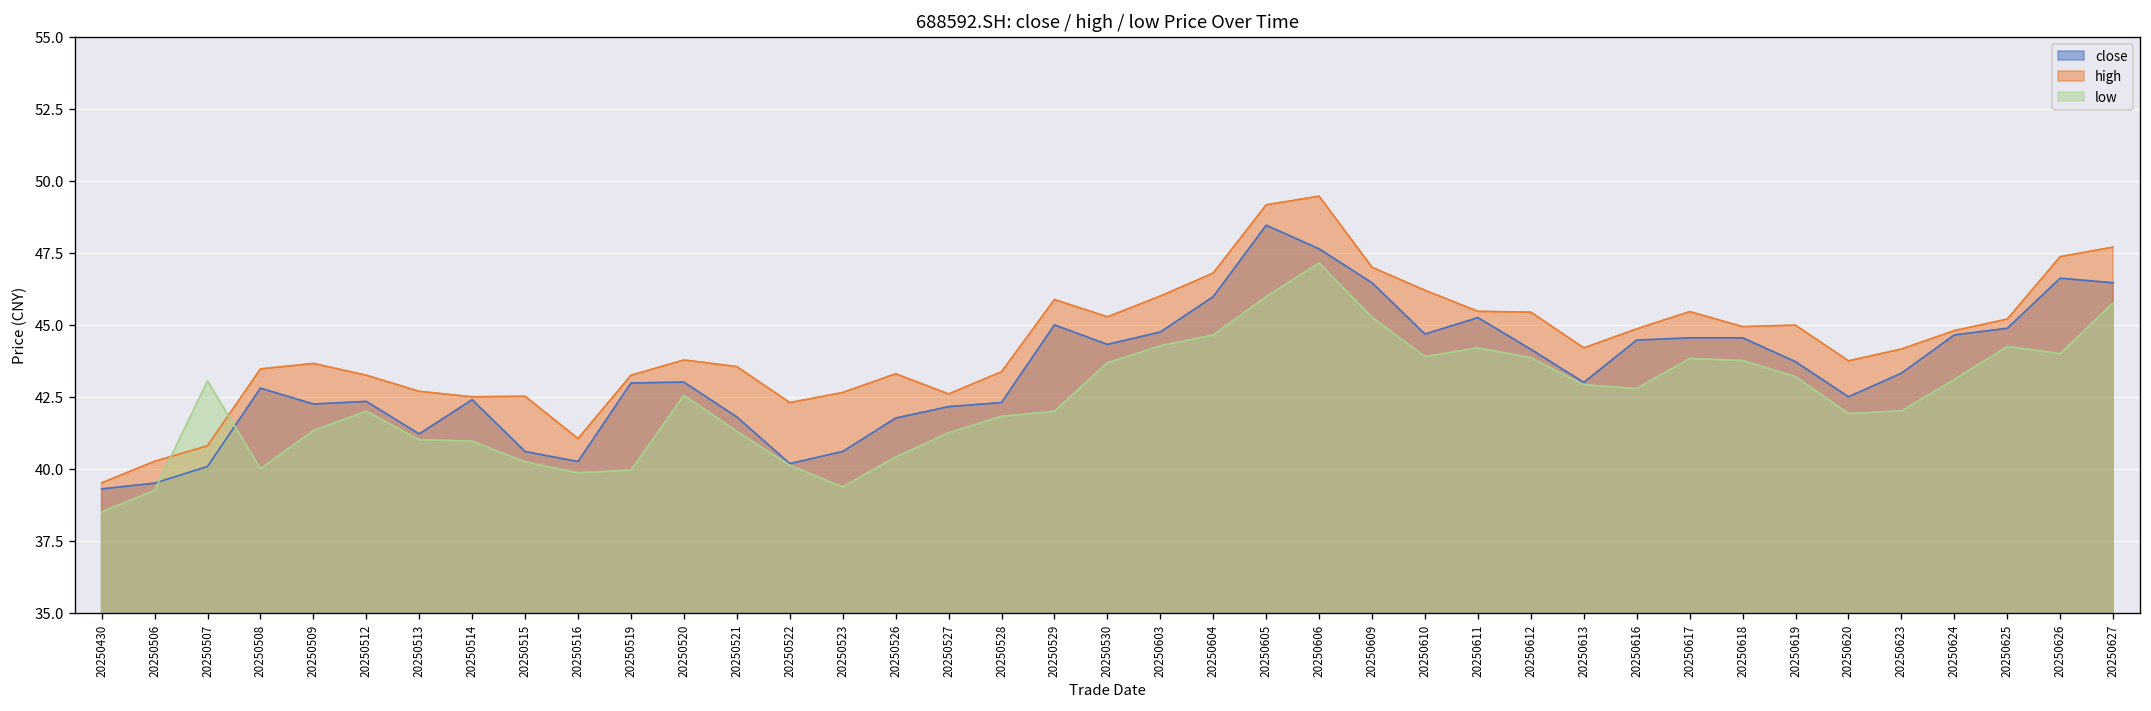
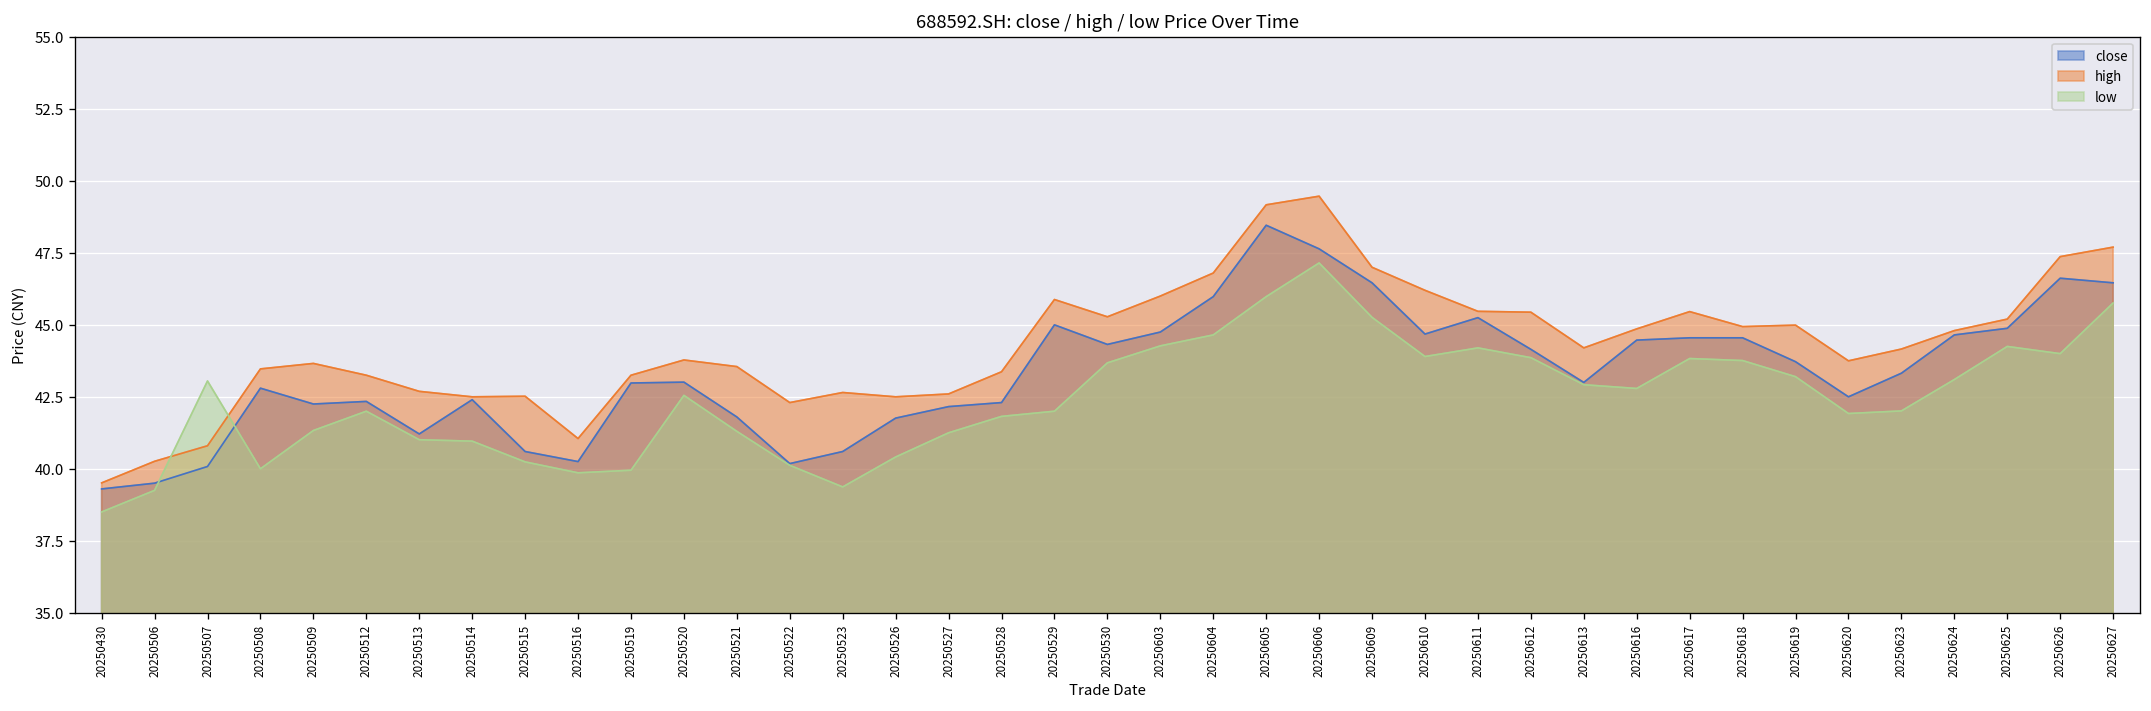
  {
    "close": {
      "20250430": 39.3,
      "20250506": 39.5,
      "20250507": 40.1,
      "20250508": 42.8,
      "20250509": 42.3,
      "20250512": 42.3,
      "20250513": 41.2,
      "20250515": 40.6,
      "20250516": 40.3,
      "20250519": 43.0,
      "20250520": 43.0,
      "20250521": 41.8,
      "20250523": 40.6,
      "20250526": 41.8,
      "20250527": 42.2,
      "20250528": 42.3,
      "20250529": 45.0,
      "20250530": 44.3,
      "20250603": 44.8,
      "20250604": 46.0,
      "20250605": 48.5,
      "20250606": 47.6,
      "20250609": 46.5,
      "20250610": 44.7,
      "20250611": 45.3,
      "20250612": 44.2,
      "20250616": 44.5,
      "20250617": 44.6,
      "20250618": 44.6,
      "20250619": 43.7,
      "20250620": 42.5,
      "20250623": 43.3,
      "20250624": 44.7,
      "20250625": 44.9,
      "20250626": 46.6,
      "20250627": 46.5
    },
    "high": {
      "20250430": 39.5,
      "20250506": 40.3,
      "20250507": 40.8,
      "20250508": 43.5,
      "20250509": 43.7,
      "20250512": 43.3,
      "20250513": 42.7,
      "20250515": 42.5,
      "20250516": 41.1,
      "20250519": 43.3,
      "20250520": 43.8,
      "20250521": 43.6,
      "20250522": 42.3,
      "20250523": 42.7,
-     "20250526": 43.3,
+     "20250526": 42.5,
      "20250527": 42.6,
      "20250528": 43.4,
      "20250529": 45.9,
      "20250530": 45.3,
      "20250603": 46.0,
      "20250604": 46.8,
      "20250605": 49.2,
      "20250606": 49.5,
      "20250609": 47.0,
      "20250610": 46.2,
      "20250611": 45.5,
      "20250612": 45.4,
      "20250613": 44.2,
      "20250616": 44.9,
      "20250617": 45.5,
      "20250618": 44.9,
      "20250619": 45.0,
      "20250620": 43.8,
      "20250623": 44.2,
      "20250624": 44.8,
      "20250625": 45.2,
      "20250626": 47.4,
      "20250627": 47.7
    },
    "low": {
      "20250430": 38.5,
      "20250506": 39.3,
      "20250507": 43.1,
      "20250508": 40.0,
      "20250509": 41.3,
      "20250512": 42.0,
      "20250513": 41.0,
      "20250514": 41.0,
      "20250515": 40.2,
      "20250516": 39.9,
      "20250519": 40.0,
      "20250520": 42.6,
      "20250521": 41.3,
      "20250523": 39.4,
      "20250526": 40.4,
      "20250527": 41.3,
      "20250528": 41.8,
      "20250529": 42.0,
      "20250530": 43.7,
      "20250603": 44.3,
      "20250604": 44.7,
      "20250605": 46.0,
      "20250606": 47.2,
      "20250609": 45.3,
      "20250610": 43.9,
      "20250611": 44.2,
      "20250612": 43.9,
      "20250616": 42.8,
      "20250617": 43.8,
      "20250618": 43.8,
      "20250619": 43.2,
      "20250620": 41.9,
      "20250623": 42.0,
      "20250624": 43.1,
      "20250625": 44.3,
      "20250626": 44.0,
      "20250627": 45.8
    }
  }
